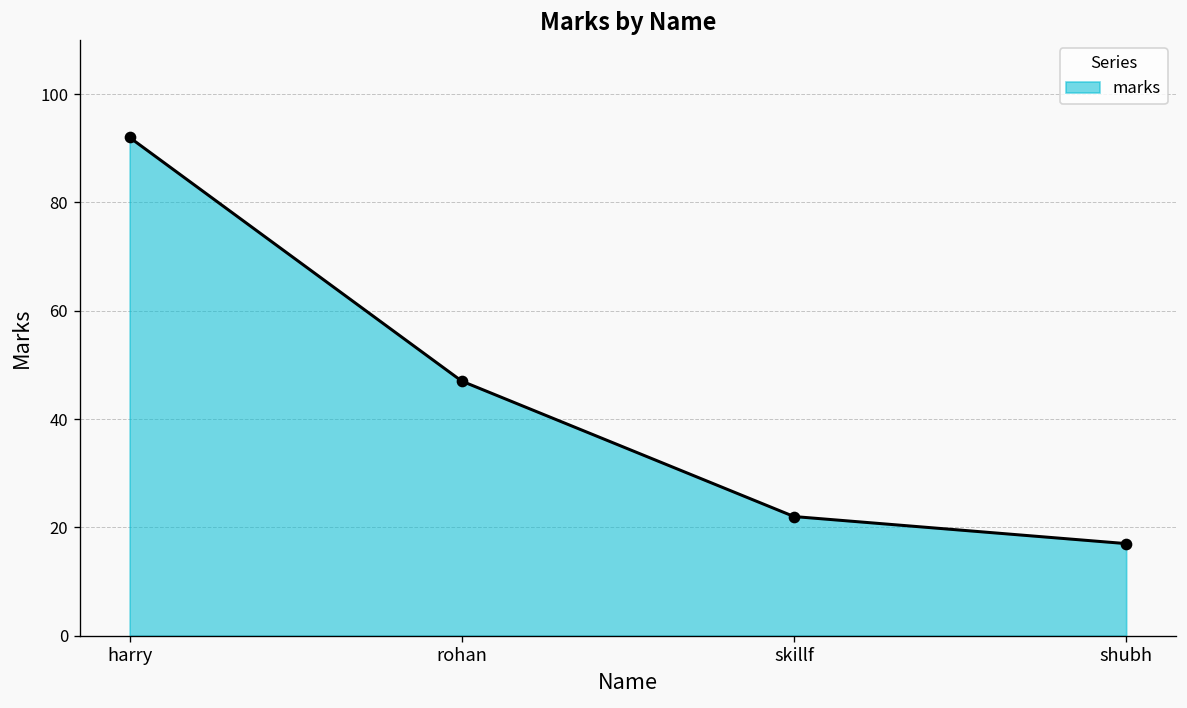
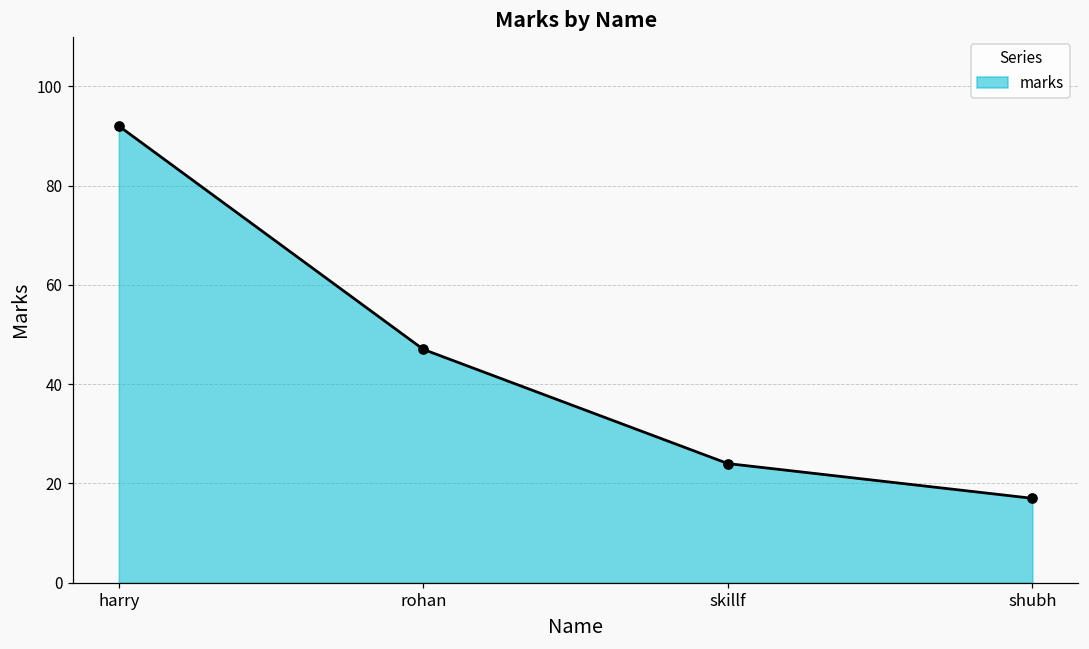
  {
    "harry": 92,
    "rohan": 47,
-   "skillf": 22,
+   "skillf": 24,
    "shubh": 17
  }
